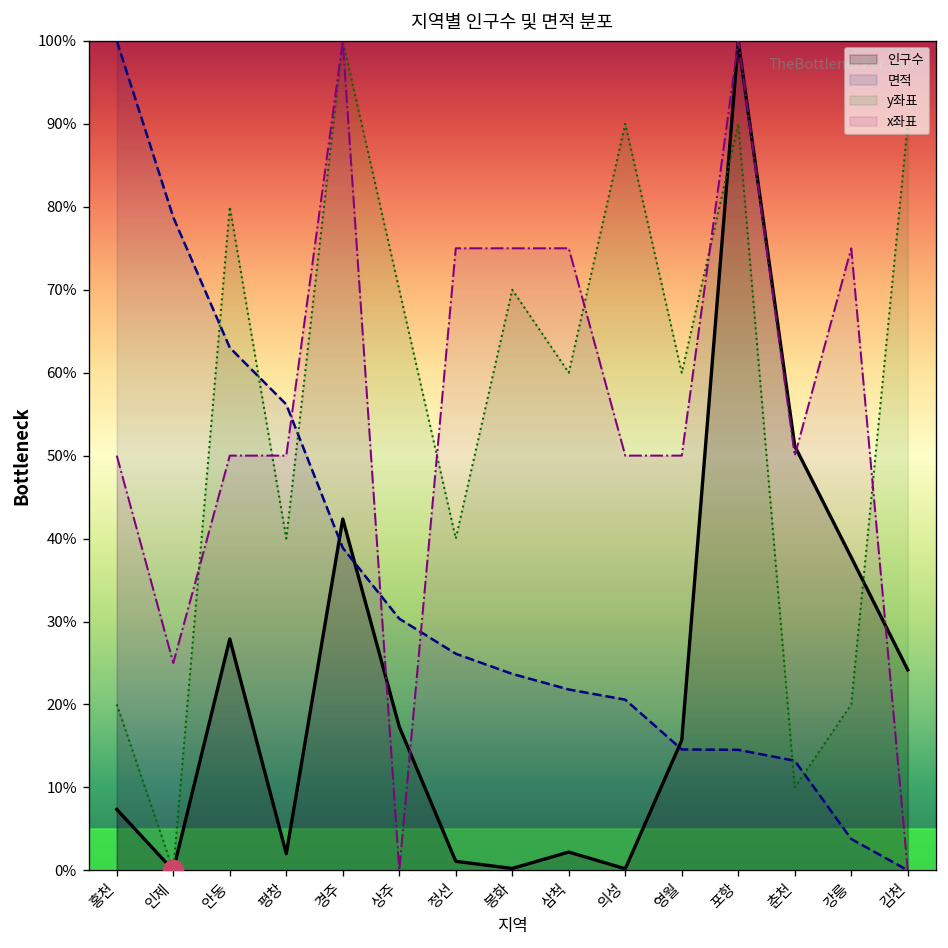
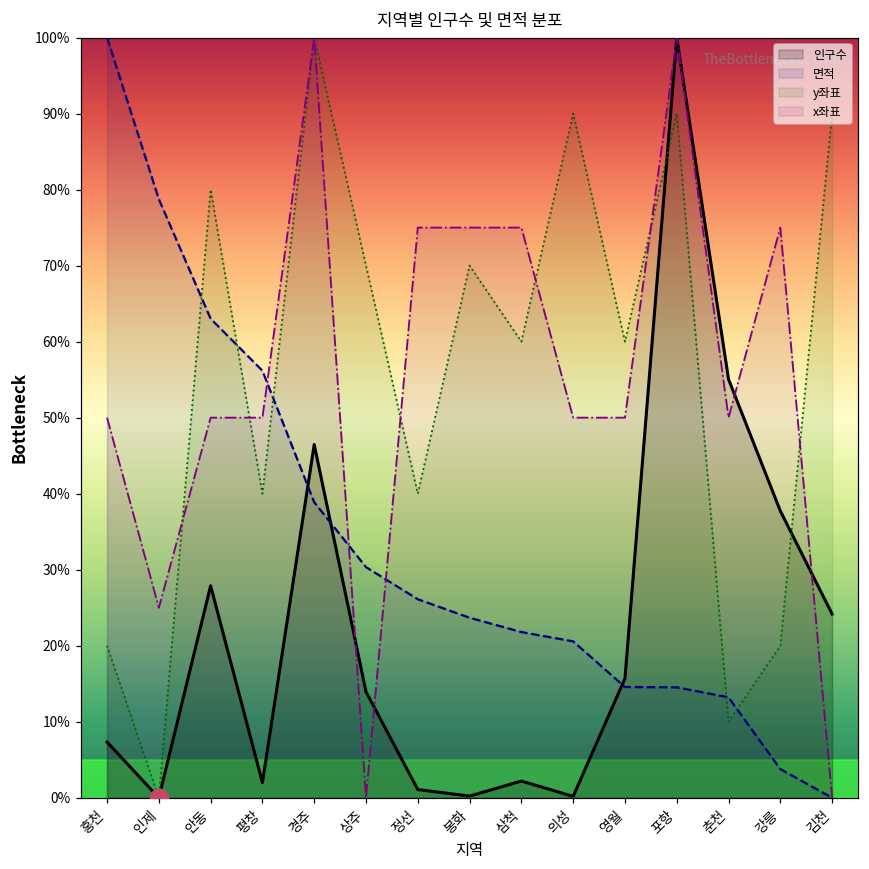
  {
    "인구수": {
      "홍천": "7%",
      "안동": "28%",
-     "경주": "42%",
-     "상주": "17%",
+     "경주": "46%",
+     "상주": "14%",
      "영월": "16%",
-     "춘천": "51%",
+     "춘천": "55%",
      "강릉": "38%",
      "김천": "24%"
    }
  }
